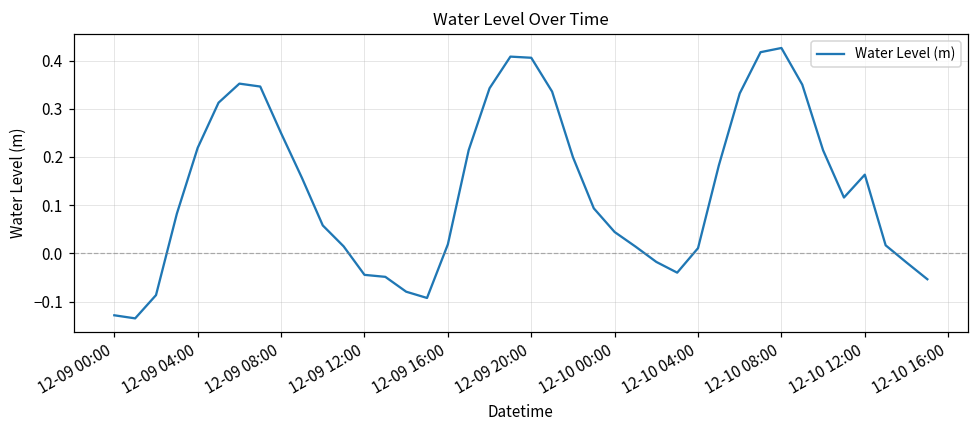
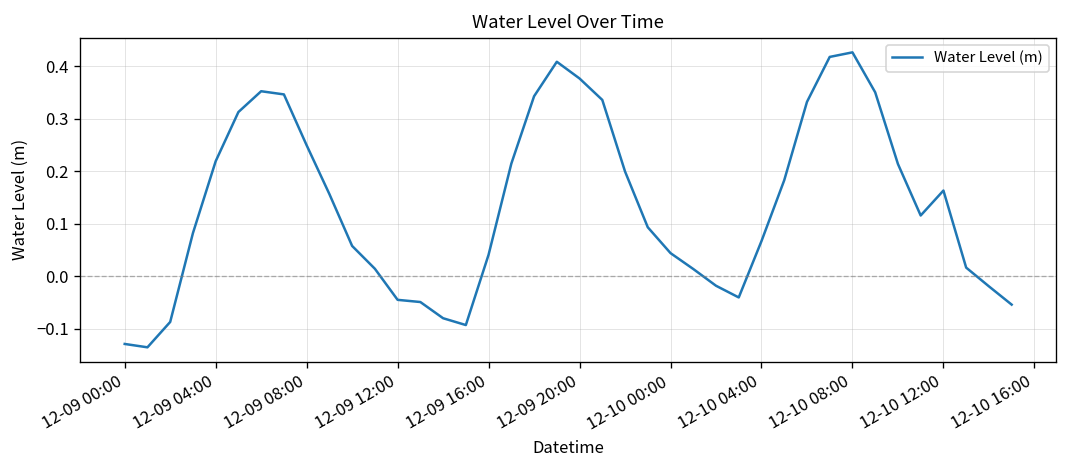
  {
    "12-09 00:00": -0.13,
    "12-09 04:00": 0.22,
    "12-09 08:00": 0.25,
    "12-09 12:00": -0.04,
-   "12-09 16:00": 0.02,
-   "12-09 20:00": 0.41,
+   "12-09 16:00": 0.04,
+   "12-09 20:00": 0.38,
    "12-10 00:00": 0.04,
-   "12-10 04:00": 0.01,
+   "12-10 04:00": 0.07,
    "12-10 08:00": 0.43,
    "12-10 12:00": 0.16
  }
